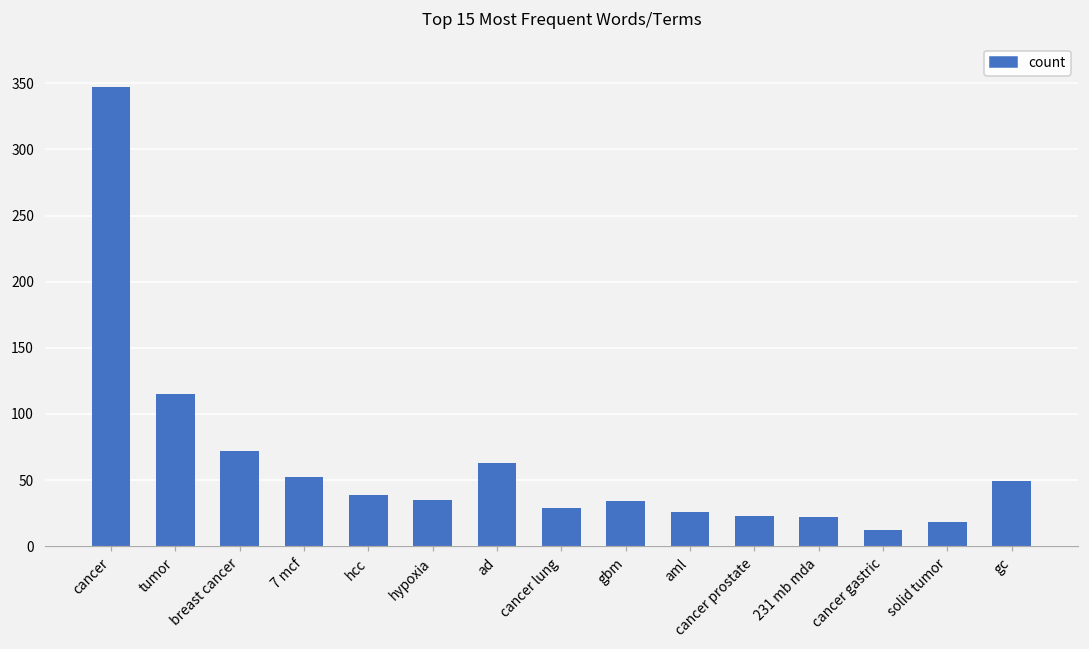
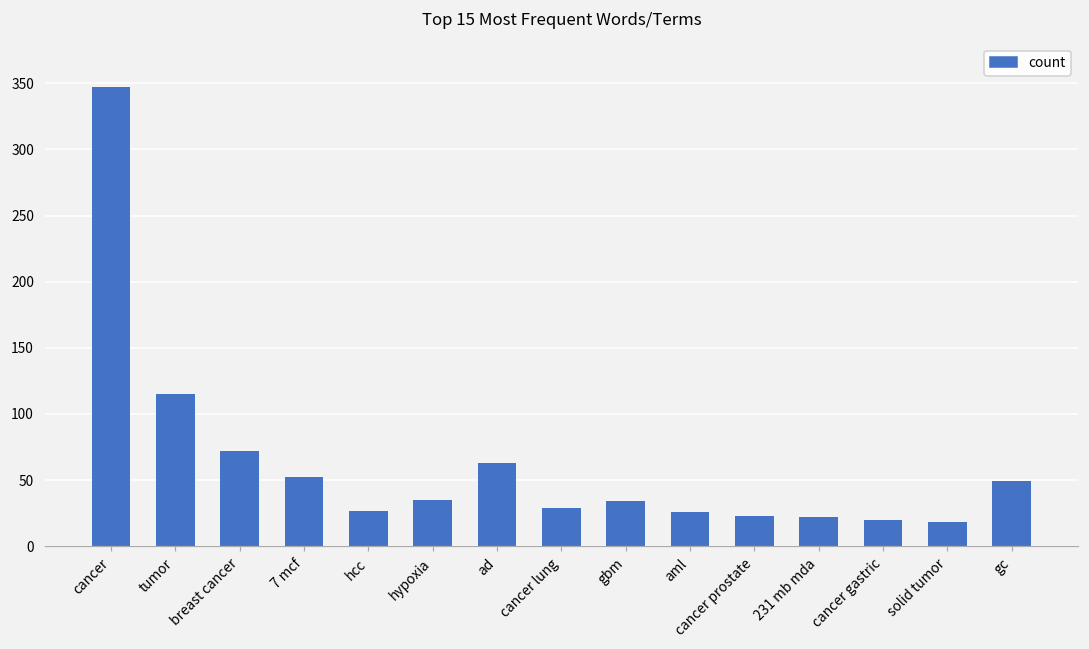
  {
    "cancer": 347,
    "tumor": 115,
    "breast cancer": 72,
    "7 mcf": 52,
-   "hcc": 39,
+   "hcc": 27,
    "hypoxia": 35,
    "ad": 63,
    "cancer lung": 29,
    "gbm": 34,
    "aml": 26,
    "cancer prostate": 23,
    "231 mb mda": 22,
-   "cancer gastric": 12,
+   "cancer gastric": 20,
    "solid tumor": 18,
    "gc": 49
  }
